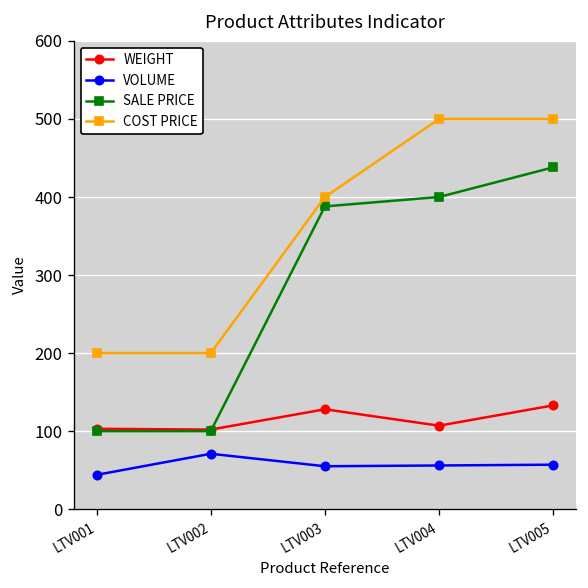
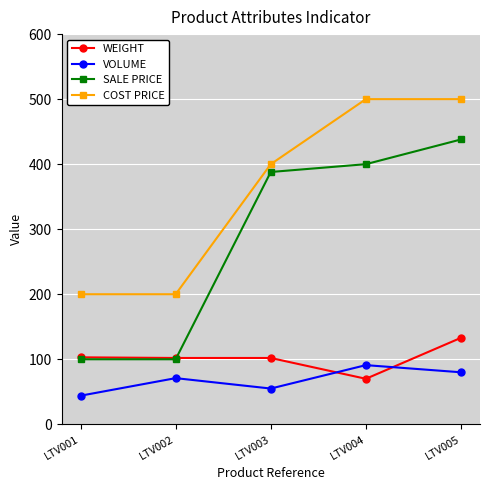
  {
    "WEIGHT": {
-     "LTV003": 130,
-     "LTV004": 110,
+     "LTV003": 100,
+     "LTV004": 70,
      "LTV005": 130
    },
    "VOLUME": {
      "LTV001": 40,
      "LTV002": 70,
      "LTV003": 60,
-     "LTV004": 60,
-     "LTV005": 60
+     "LTV004": 90,
+     "LTV005": 80
    },
    "SALE PRICE": {
      "LTV003": 390,
      "LTV004": 400,
      "LTV005": 440
    },
    "COST PRICE": {
      "LTV001": 200,
      "LTV002": 200,
      "LTV003": 400,
      "LTV004": 500,
      "LTV005": 500
    }
  }
